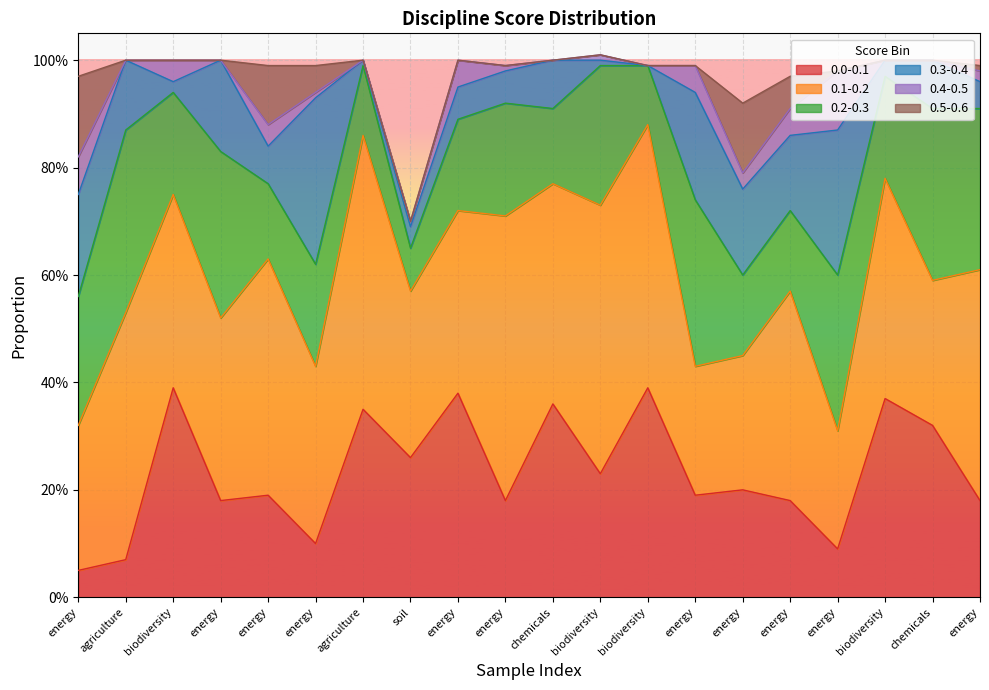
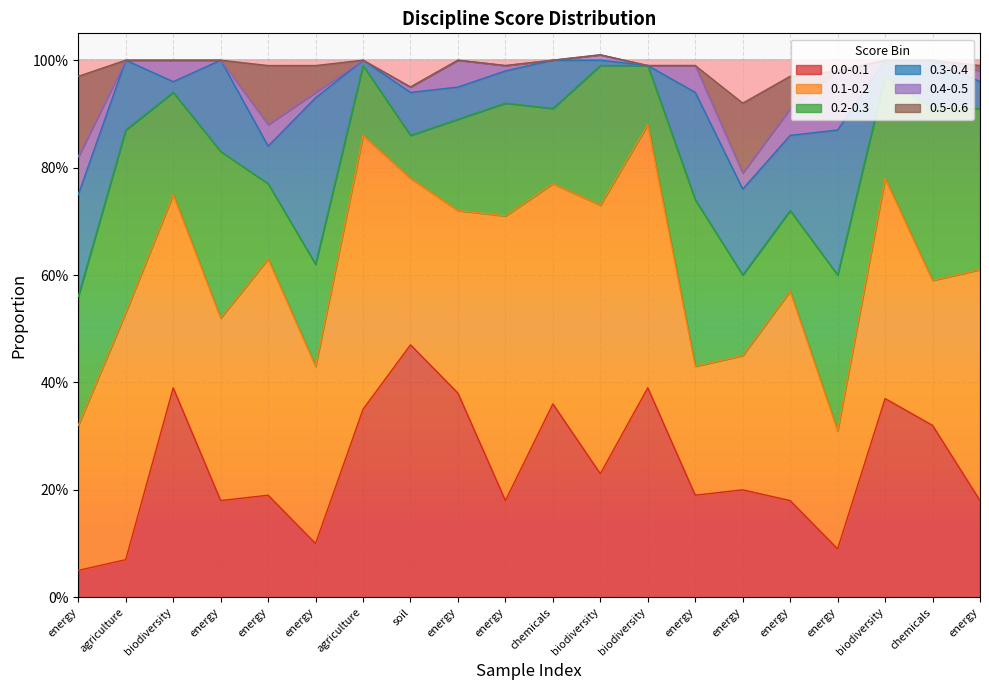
  {
    "0.0-0.1": {
-     "soil": "26%"
+     "soil": "47%"
    },
    "0.1-0.2": {
      "soil": "31%"
    },
    "0.2-0.3": {
      "soil": "8%"
    },
    "0.3-0.4": {
-     "soil": "4%"
+     "soil": "8%"
    }
  }
